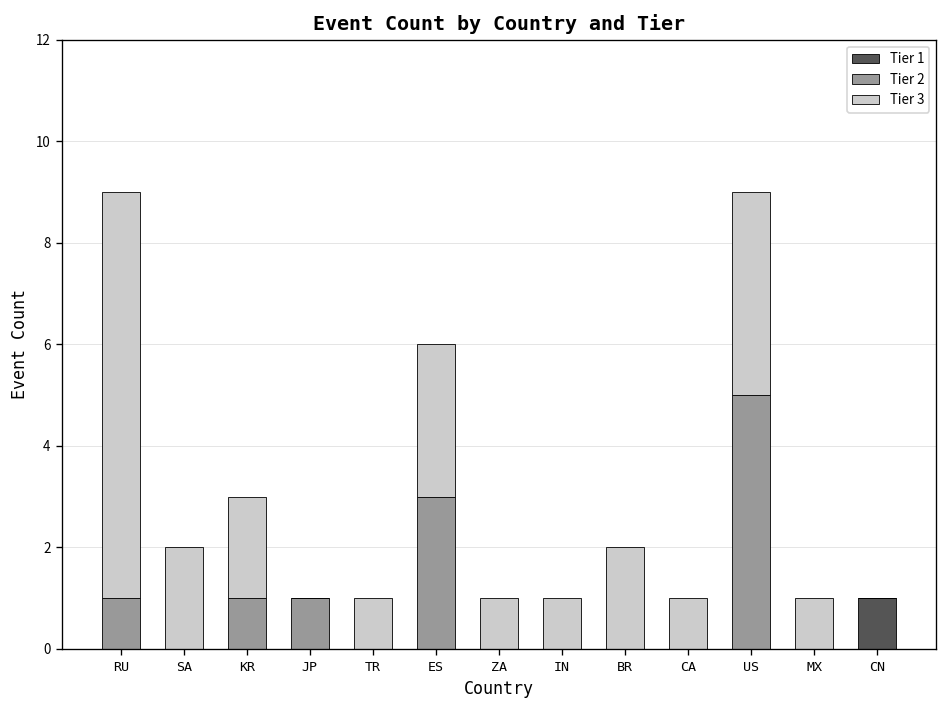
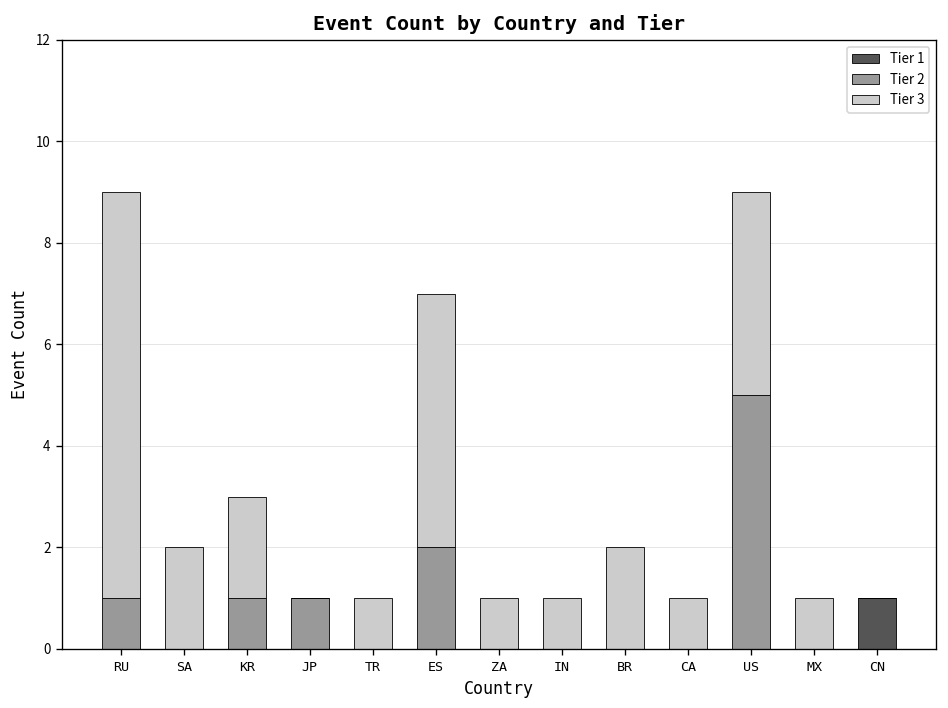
  {
    "Tier 1": {
      "RU": 0,
      "SA": 0,
      "KR": 0,
      "JP": 0,
      "TR": 0,
      "ES": 0,
      "ZA": 0,
      "IN": 0,
      "BR": 0,
      "CA": 0,
      "US": 0,
      "MX": 0,
      "CN": 1
    },
    "Tier 2": {
-     "ES": 3
+     "ES": 2
    },
    "Tier 3": {
      "RU": 8,
      "SA": 2,
      "KR": 2,
      "JP": 0,
      "TR": 1,
-     "ES": 3,
+     "ES": 5,
      "ZA": 1,
      "IN": 1,
      "BR": 2,
      "CA": 1,
      "US": 4,
      "MX": 1,
      "CN": 0
    }
  }
